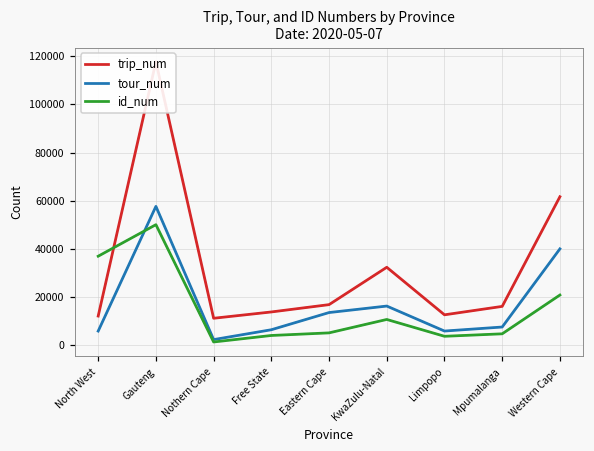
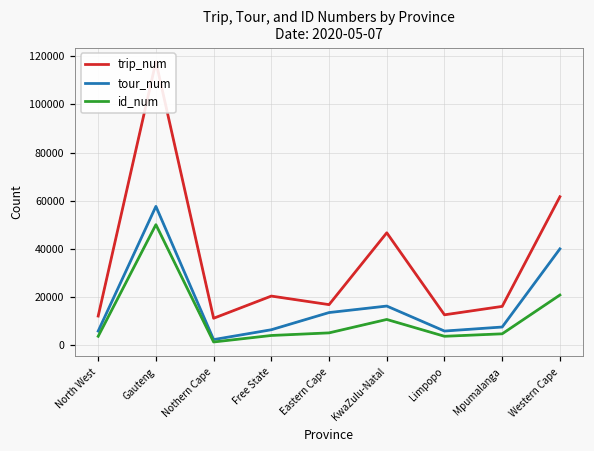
  {
    "trip_num": {
      "North West": 12000,
      "Nothern Cape": 11000,
-     "Free State": 14000,
+     "Free State": 20000,
      "Eastern Cape": 17000,
-     "KwaZulu-Natal": 32000,
+     "KwaZulu-Natal": 47000,
      "Limpopo": 13000,
      "Mpumalanga": 16000,
      "Western Cape": 62000
    },
    "tour_num": {
      "North West": 6000,
      "Gauteng": 58000,
      "Free State": 6000,
      "Eastern Cape": 14000,
      "KwaZulu-Natal": 16000,
      "Limpopo": 6000,
      "Mpumalanga": 8000,
      "Western Cape": 40000
    },
    "id_num": {
-     "North West": 37000,
+     "North West": 4000,
      "Gauteng": 50000,
      "Free State": 4000,
      "Eastern Cape": 5000,
      "KwaZulu-Natal": 11000,
      "Limpopo": 4000,
      "Mpumalanga": 5000,
      "Western Cape": 21000
    }
  }
